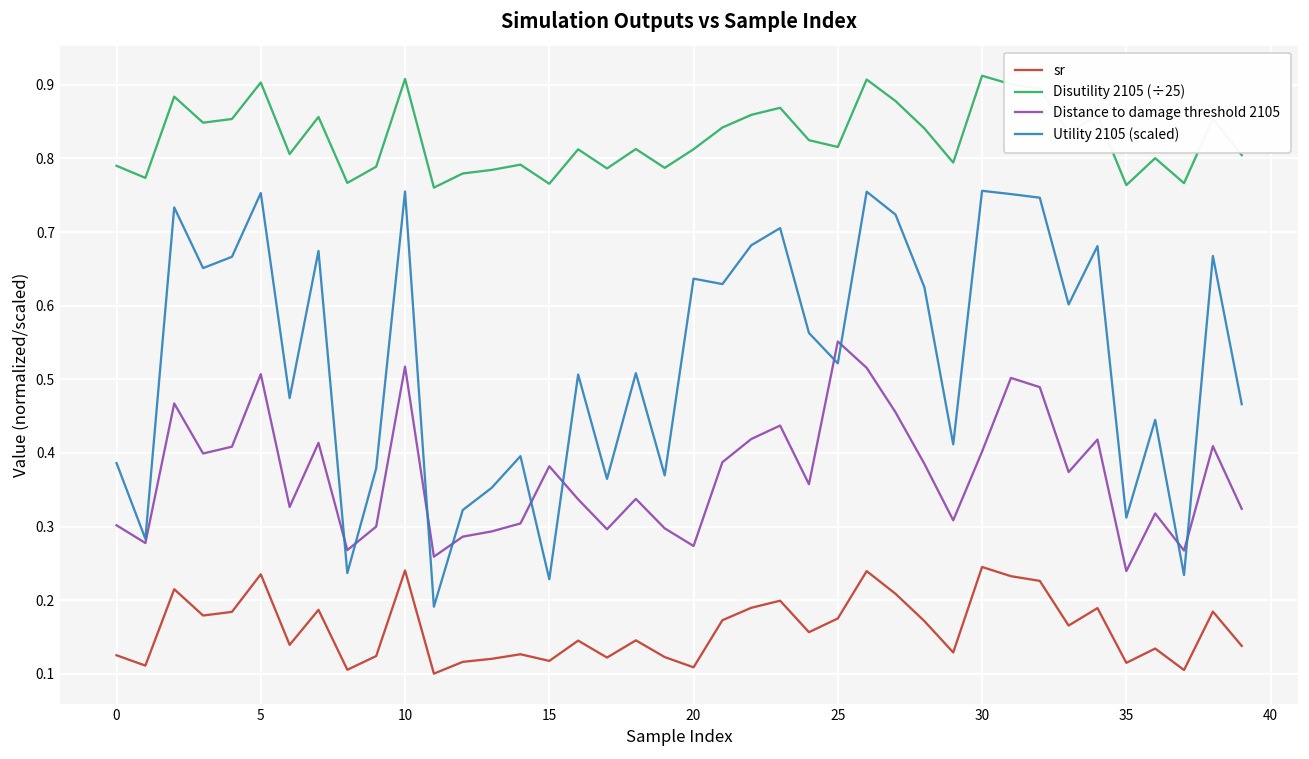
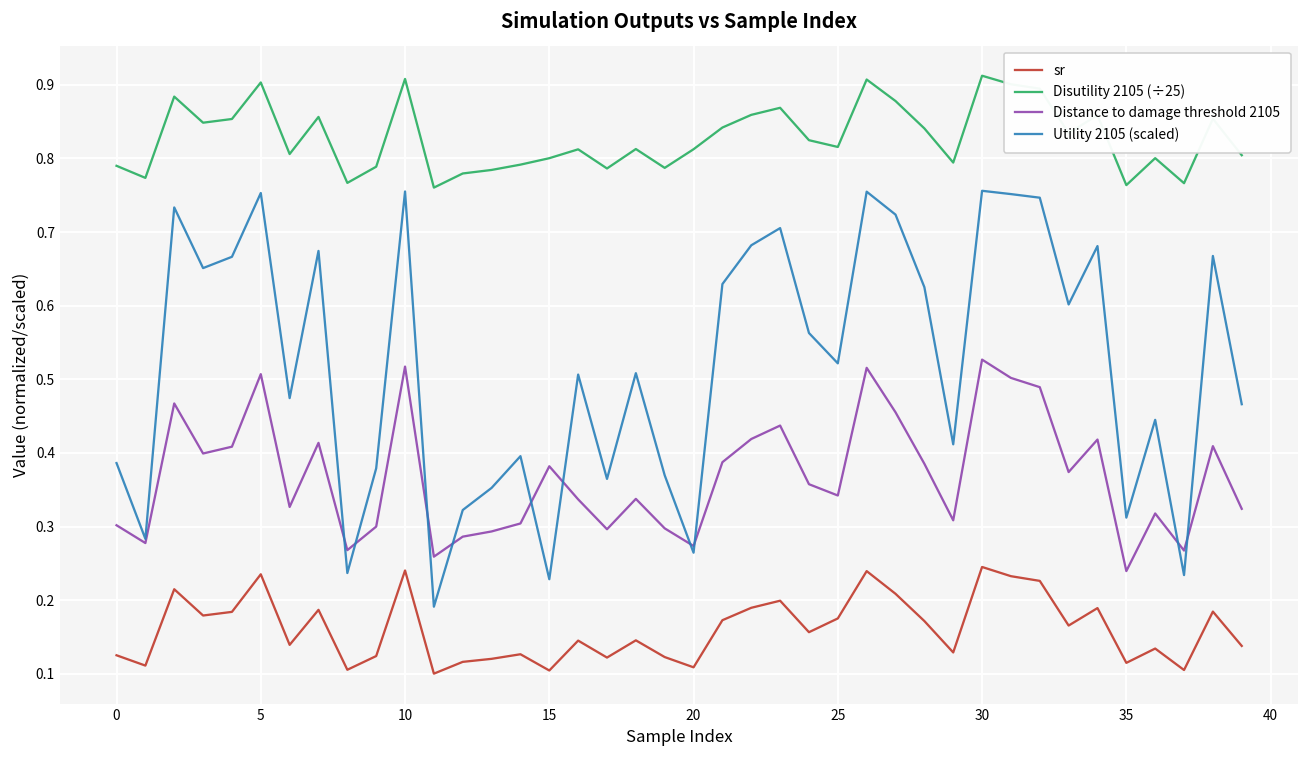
  {
    "sr": {
      "0": 0.13,
      "5": 0.24,
      "10": 0.24,
-     "15": 0.12,
+     "15": 0.10,
      "20": 0.11,
      "25": 0.18,
      "30": 0.25,
      "35": 0.11
    },
    "Disutility 2105 (÷25)": {
      "0": 0.79,
      "5": 0.90,
      "10": 0.91,
-     "15": 0.77,
+     "15": 0.80,
      "20": 0.81,
      "25": 0.82,
      "30": 0.91,
      "35": 0.76
    },
    "Distance to damage threshold 2105": {
      "0": 0.30,
      "5": 0.51,
      "10": 0.52,
      "15": 0.38,
      "20": 0.27,
-     "25": 0.55,
-     "30": 0.40,
+     "25": 0.34,
+     "30": 0.53,
      "35": 0.24
    },
    "Utility 2105 (scaled)": {
      "0": 0.39,
      "5": 0.75,
      "10": 0.76,
      "15": 0.23,
-     "20": 0.64,
+     "20": 0.26,
      "25": 0.52,
      "30": 0.76,
      "35": 0.31
    }
  }
